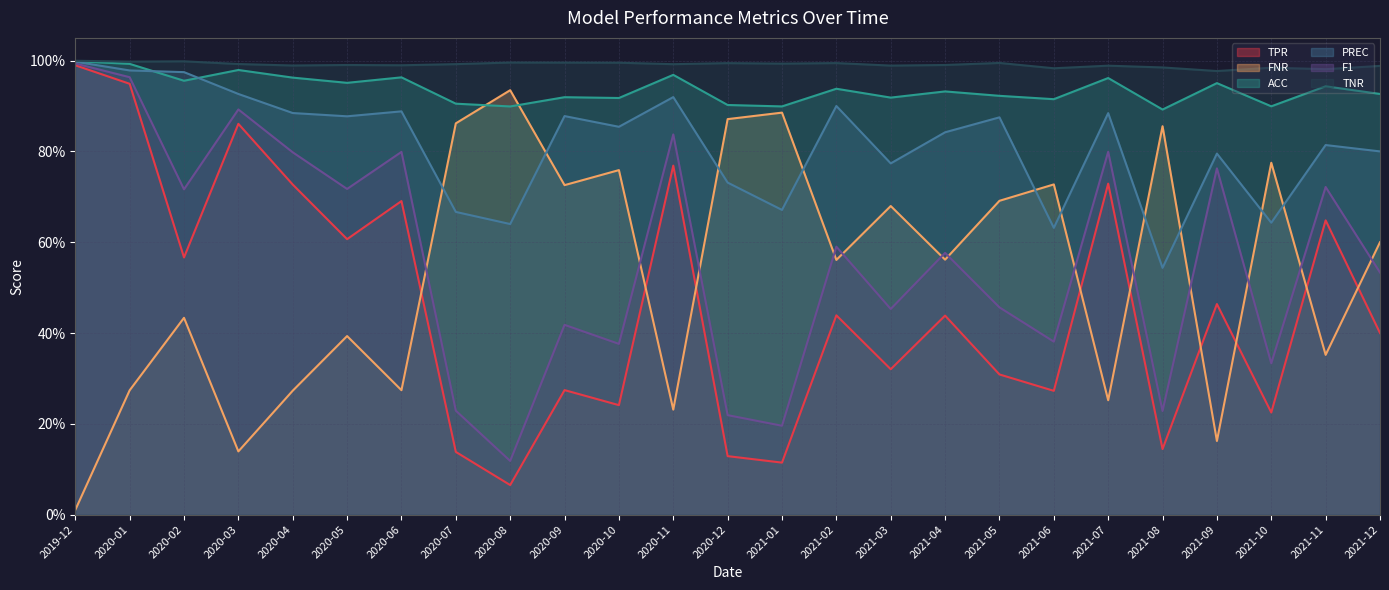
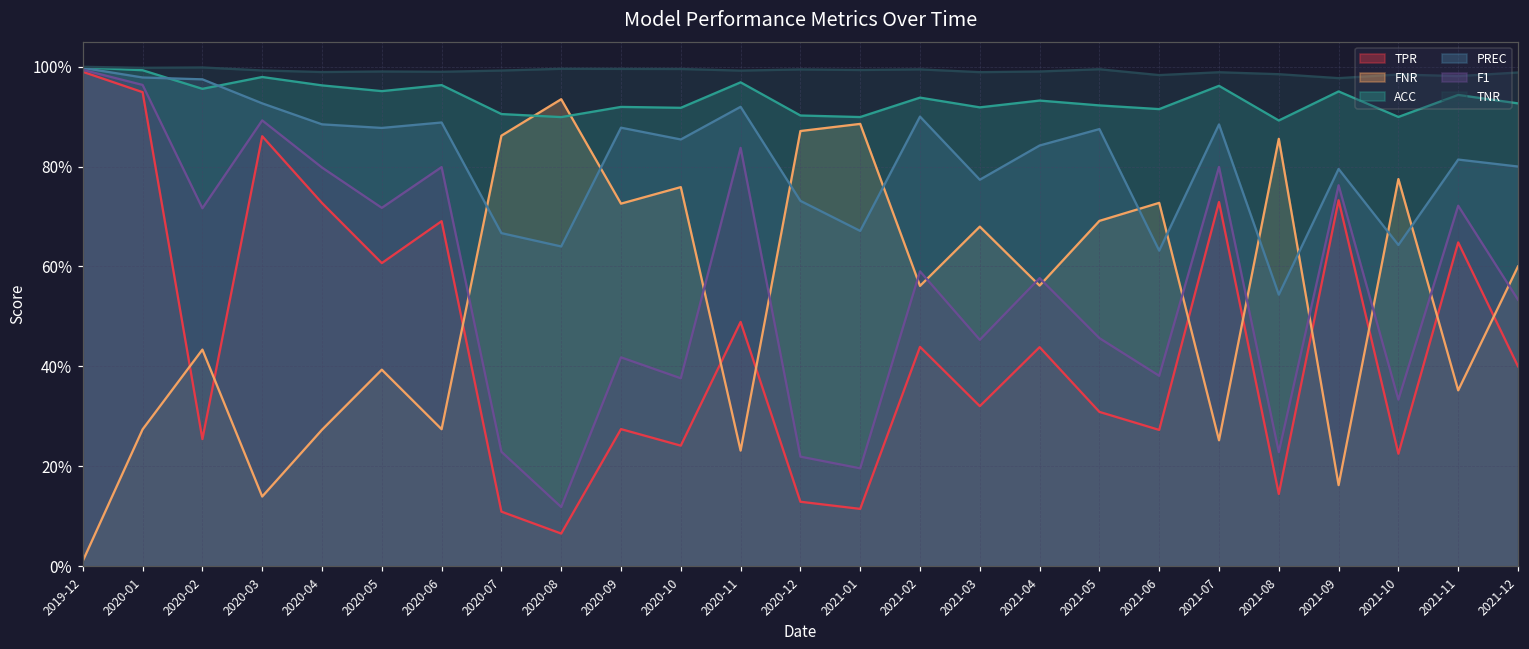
  {
    "TPR": {
      "2020-01": "95%",
-     "2020-02": "57%",
+     "2020-02": "25%",
      "2020-03": "86%",
      "2020-04": "73%",
      "2020-05": "61%",
      "2020-06": "69%",
-     "2020-07": "14%",
+     "2020-07": "11%",
      "2020-08": "7%",
      "2020-09": "27%",
      "2020-10": "24%",
-     "2020-11": "77%",
+     "2020-11": "49%",
      "2020-12": "13%",
      "2021-01": "11%",
      "2021-02": "44%",
      "2021-03": "32%",
      "2021-04": "44%",
      "2021-05": "31%",
      "2021-06": "27%",
      "2021-07": "73%",
      "2021-08": "14%",
-     "2021-09": "46%",
+     "2021-09": "73%",
      "2021-10": "23%",
      "2021-11": "65%",
      "2021-12": "40%"
    },
    "FNR": {
      "2019-12": "1%",
      "2020-01": "27%",
      "2020-02": "43%",
      "2020-03": "14%",
      "2020-04": "27%",
      "2020-05": "39%",
      "2020-06": "27%",
      "2020-07": "86%",
      "2020-08": "93%",
      "2020-09": "73%",
      "2020-10": "76%",
      "2020-11": "23%",
      "2020-12": "87%",
      "2021-01": "89%",
      "2021-02": "56%",
      "2021-03": "68%",
      "2021-04": "56%",
      "2021-05": "69%",
      "2021-06": "73%",
      "2021-07": "25%",
      "2021-08": "86%",
      "2021-09": "16%",
      "2021-10": "78%",
      "2021-11": "35%",
      "2021-12": "60%"
    }
  }
